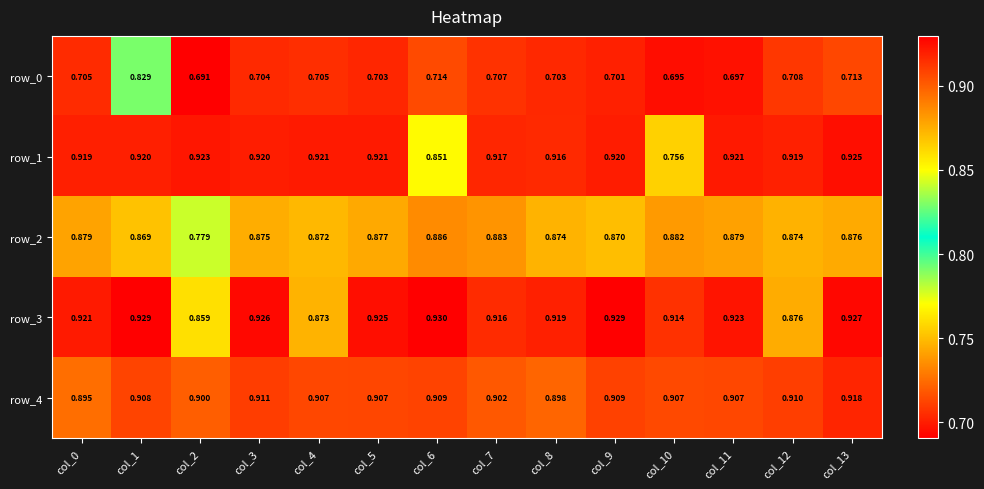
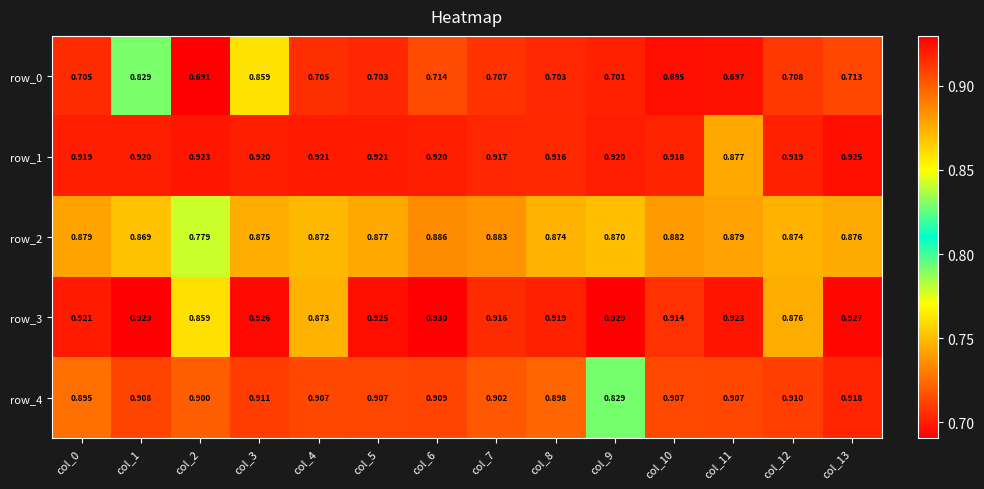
  {
    "row_0": {
      "col_0": 0.705,
      "col_1": 0.829,
      "col_2": 0.691,
-     "col_3": 0.704,
+     "col_3": 0.859,
      "col_4": 0.705,
      "col_5": 0.703,
      "col_6": 0.714,
      "col_7": 0.707,
      "col_8": 0.703,
      "col_9": 0.701,
      "col_10": 0.695,
      "col_11": 0.697,
      "col_12": 0.708,
      "col_13": 0.713
    },
    "row_1": {
      "col_0": 0.919,
      "col_1": 0.920,
      "col_2": 0.923,
      "col_3": 0.920,
      "col_4": 0.921,
      "col_5": 0.921,
-     "col_6": 0.851,
+     "col_6": 0.920,
      "col_7": 0.917,
      "col_8": 0.916,
      "col_9": 0.920,
-     "col_10": 0.756,
-     "col_11": 0.921,
+     "col_10": 0.918,
+     "col_11": 0.877,
      "col_12": 0.919,
      "col_13": 0.925
    },
    "row_2": {
      "col_0": 0.879,
      "col_1": 0.869,
      "col_2": 0.779,
      "col_3": 0.875,
      "col_4": 0.872,
      "col_5": 0.877,
      "col_6": 0.886,
      "col_7": 0.883,
      "col_8": 0.874,
      "col_9": 0.870,
      "col_10": 0.882,
      "col_11": 0.879,
      "col_12": 0.874,
      "col_13": 0.876
    },
    "row_3": {
      "col_0": 0.921,
      "col_1": 0.929,
      "col_2": 0.859,
      "col_3": 0.926,
      "col_4": 0.873,
      "col_5": 0.925,
      "col_6": 0.930,
      "col_7": 0.916,
      "col_8": 0.919,
      "col_9": 0.929,
      "col_10": 0.914,
      "col_11": 0.923,
      "col_12": 0.876,
      "col_13": 0.927
    },
    "row_4": {
      "col_0": 0.895,
      "col_1": 0.908,
      "col_2": 0.900,
      "col_3": 0.911,
      "col_4": 0.907,
      "col_5": 0.907,
      "col_6": 0.909,
      "col_7": 0.902,
      "col_8": 0.898,
-     "col_9": 0.909,
+     "col_9": 0.829,
      "col_10": 0.907,
      "col_11": 0.907,
      "col_12": 0.910,
      "col_13": 0.918
    }
  }
